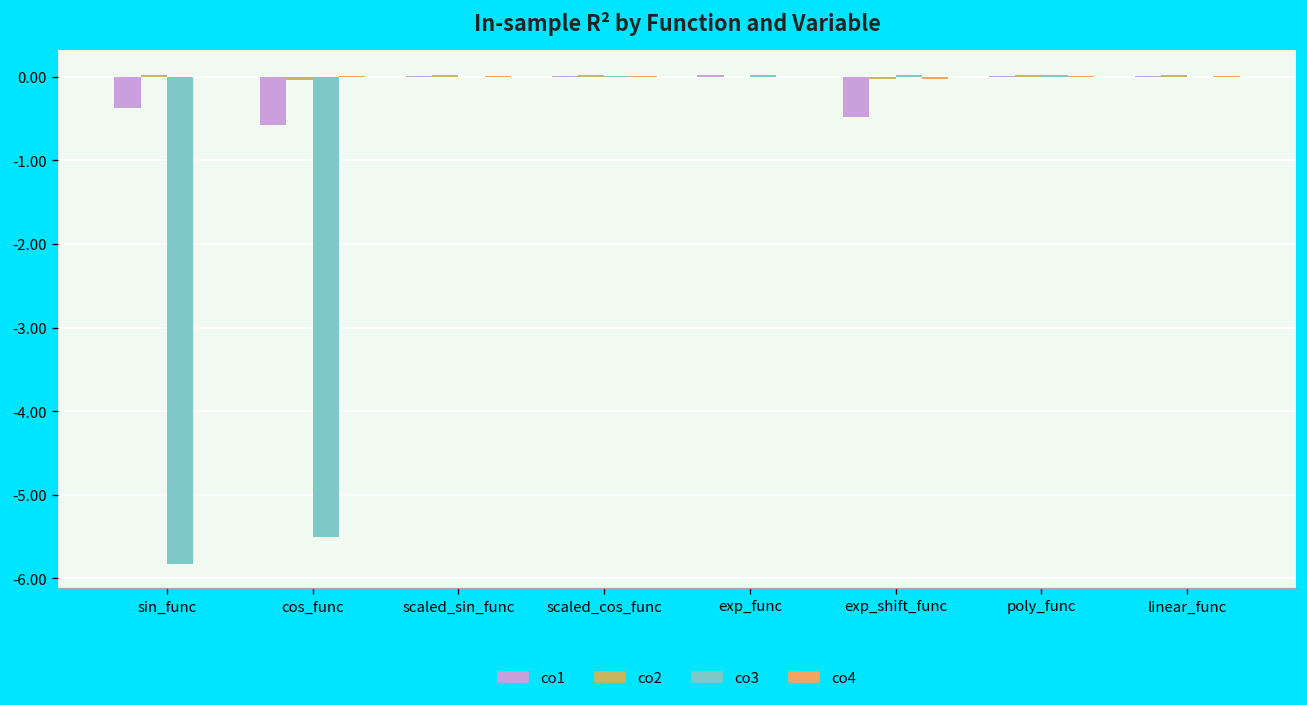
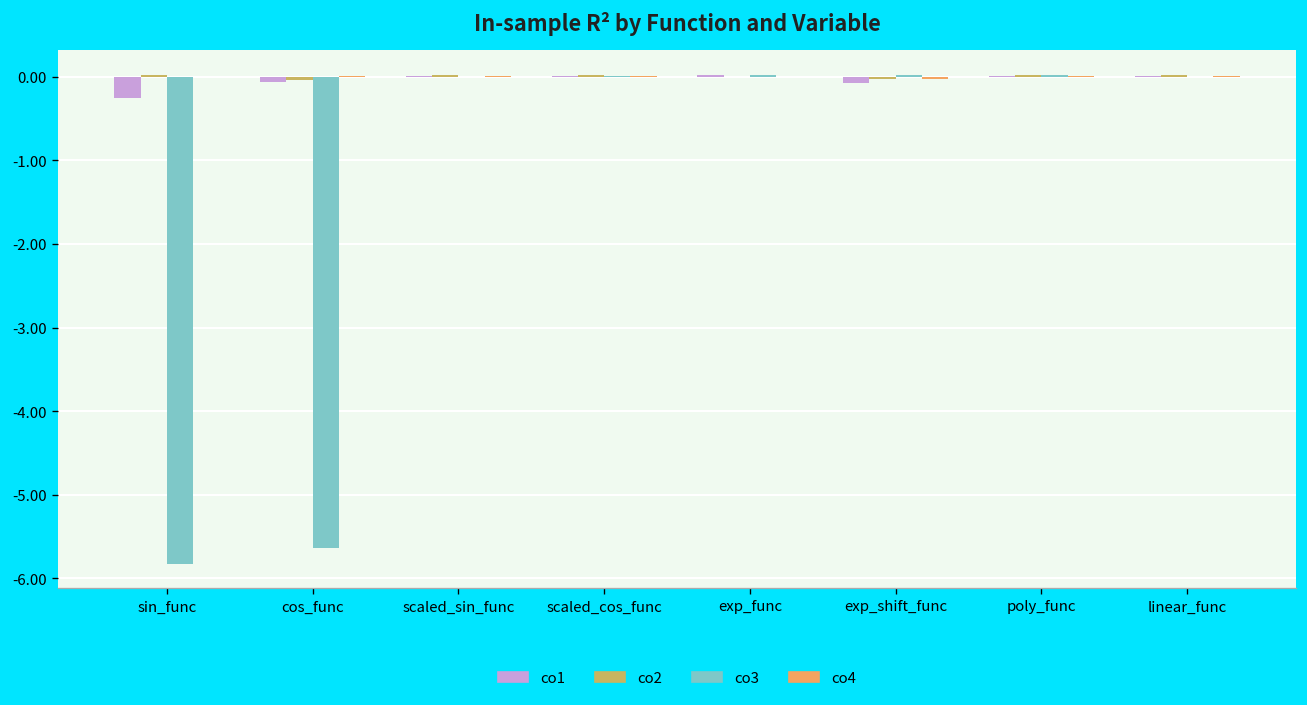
  {
    "co1": {
-     "sin_func": -0.4,
-     "cos_func": -0.6,
-     "exp_shift_func": -0.5
+     "sin_func": -0.2,
+     "cos_func": -0.1,
+     "exp_shift_func": -0.1
    },
    "co3": {
      "sin_func": -5.8,
-     "cos_func": -5.5
+     "cos_func": -5.6
    }
  }
